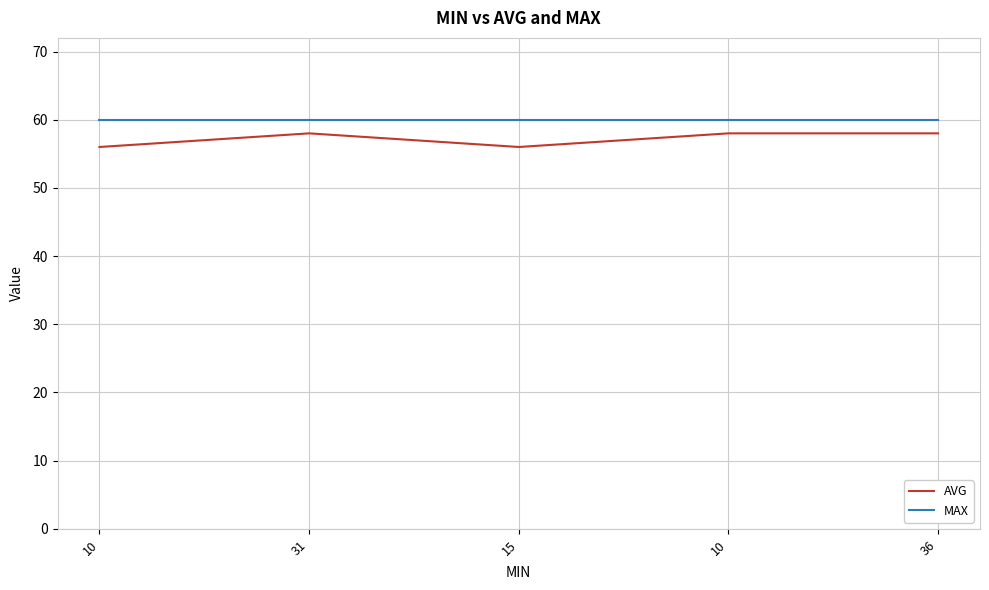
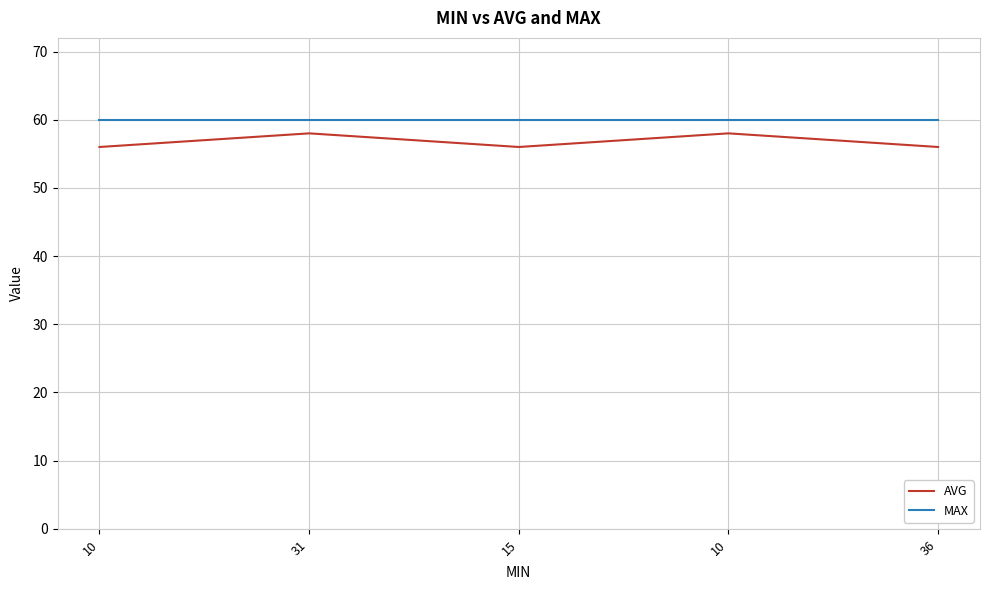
  {
    "AVG": {
      "31": 58,
      "15": 56,
-     "36": 58
+     "36": 56
    },
    "MAX": {
      "31": 60,
      "15": 60,
      "36": 60
    }
  }
